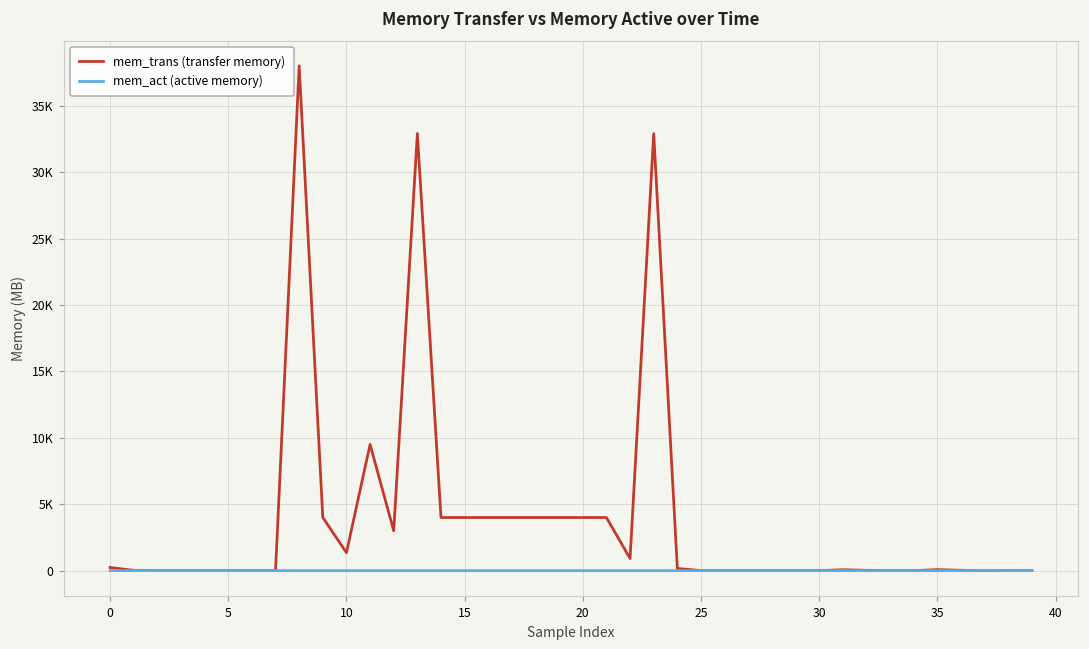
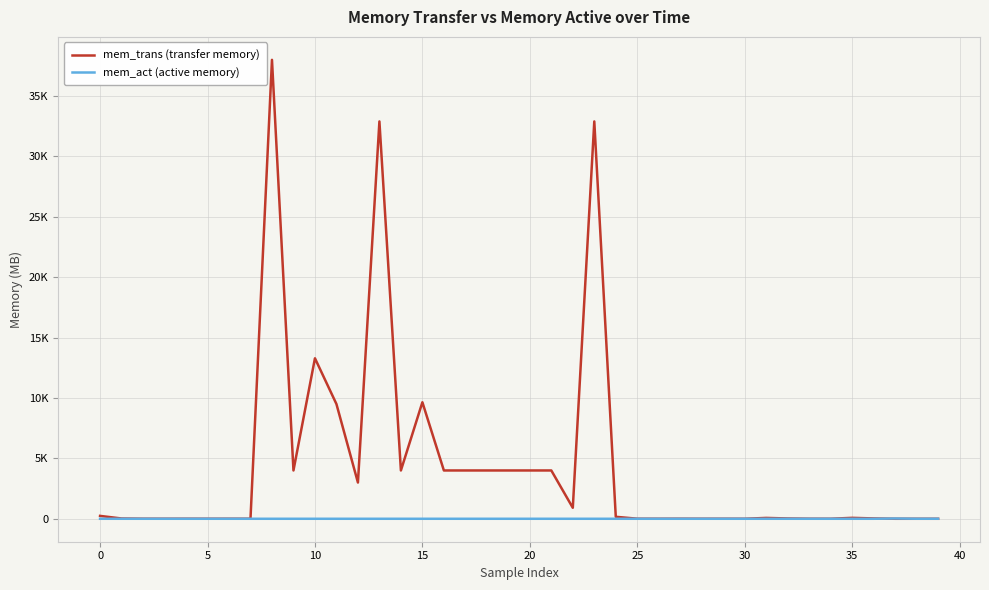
  {
    "mem_trans (transfer memory)": {
      "0": 200,
-     "10": 1400,
-     "15": 4000,
+     "10": 13300,
+     "15": 9600,
      "20": 4000
    },
    "mem_act (active memory)": {
      "0": 0,
      "10": 0,
      "15": 0,
      "20": 0
    }
  }
